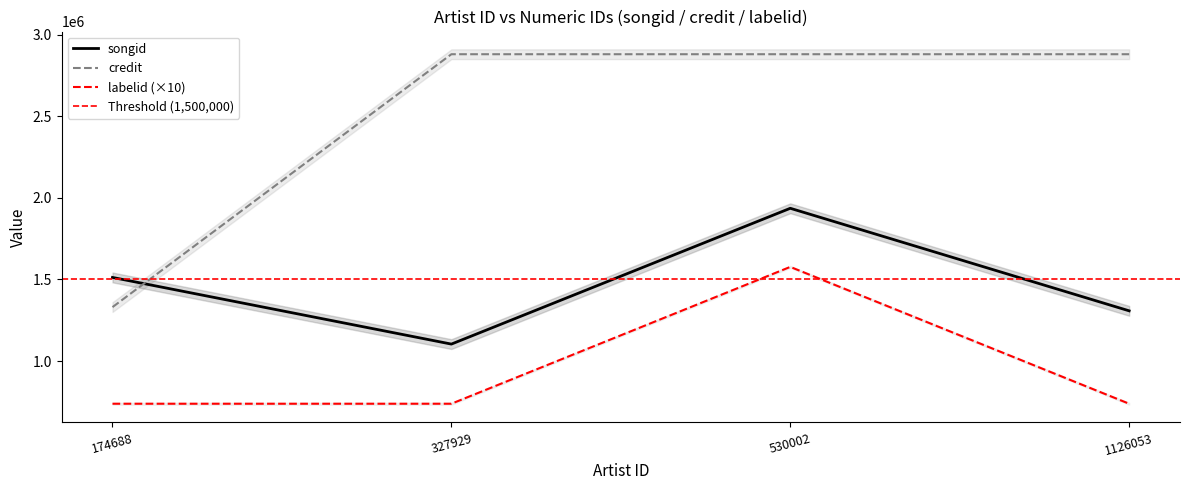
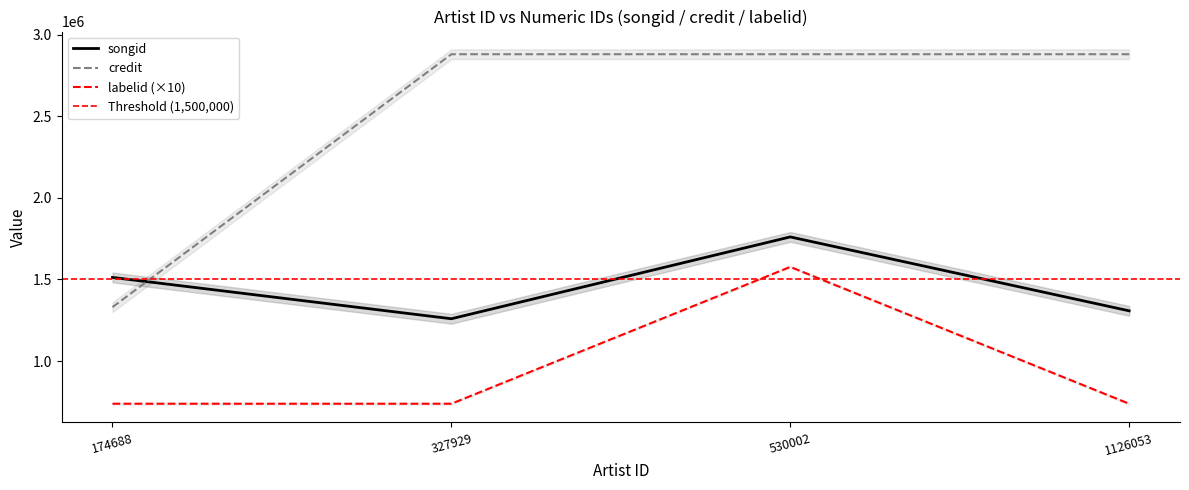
  {
    "songid": {
      "174688": 1510000,
-     "327929": 1100000,
-     "530002": 1940000,
+     "327929": 1260000,
+     "530002": 1760000,
      "1126053": 1310000
    }
  }
